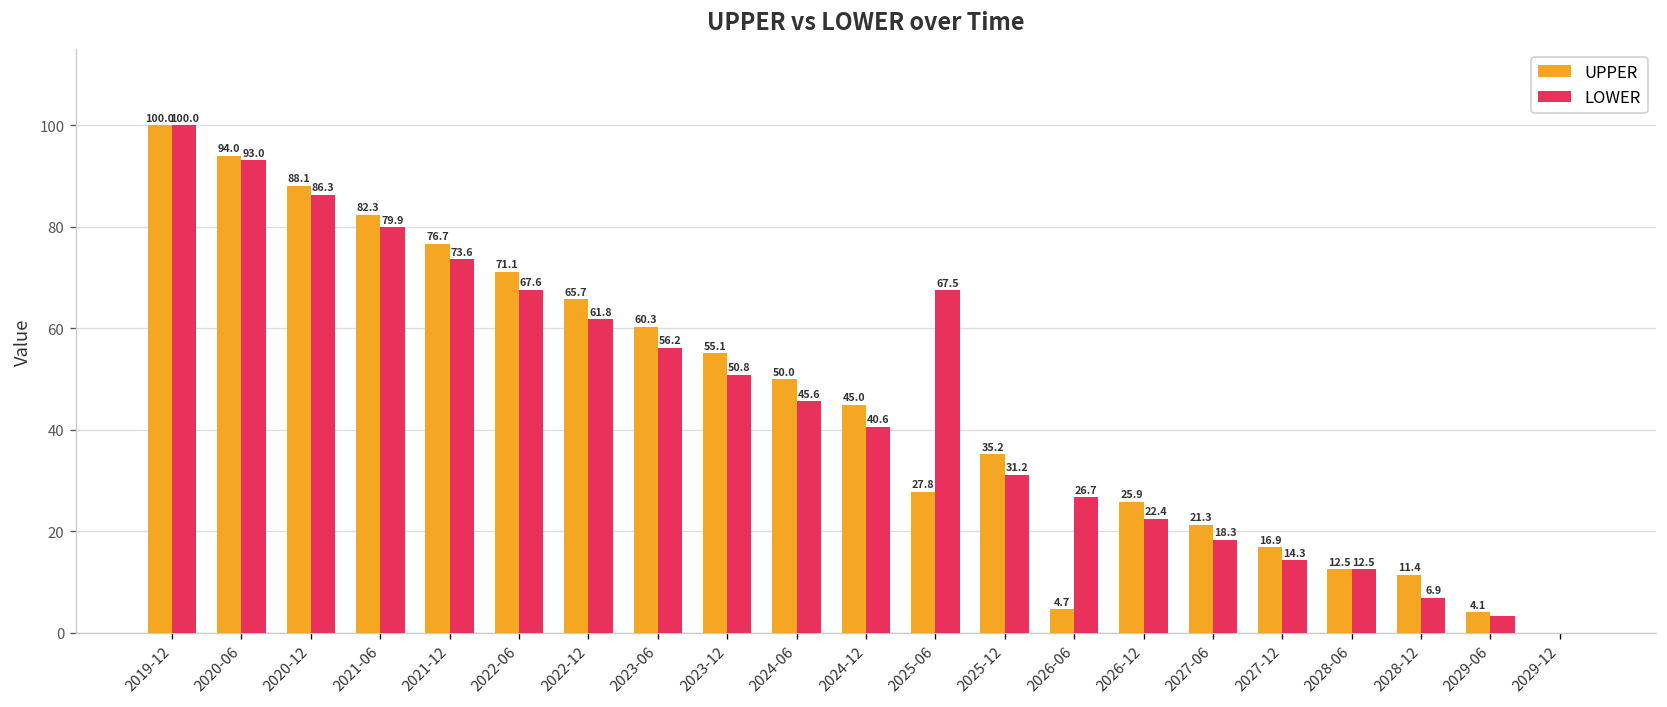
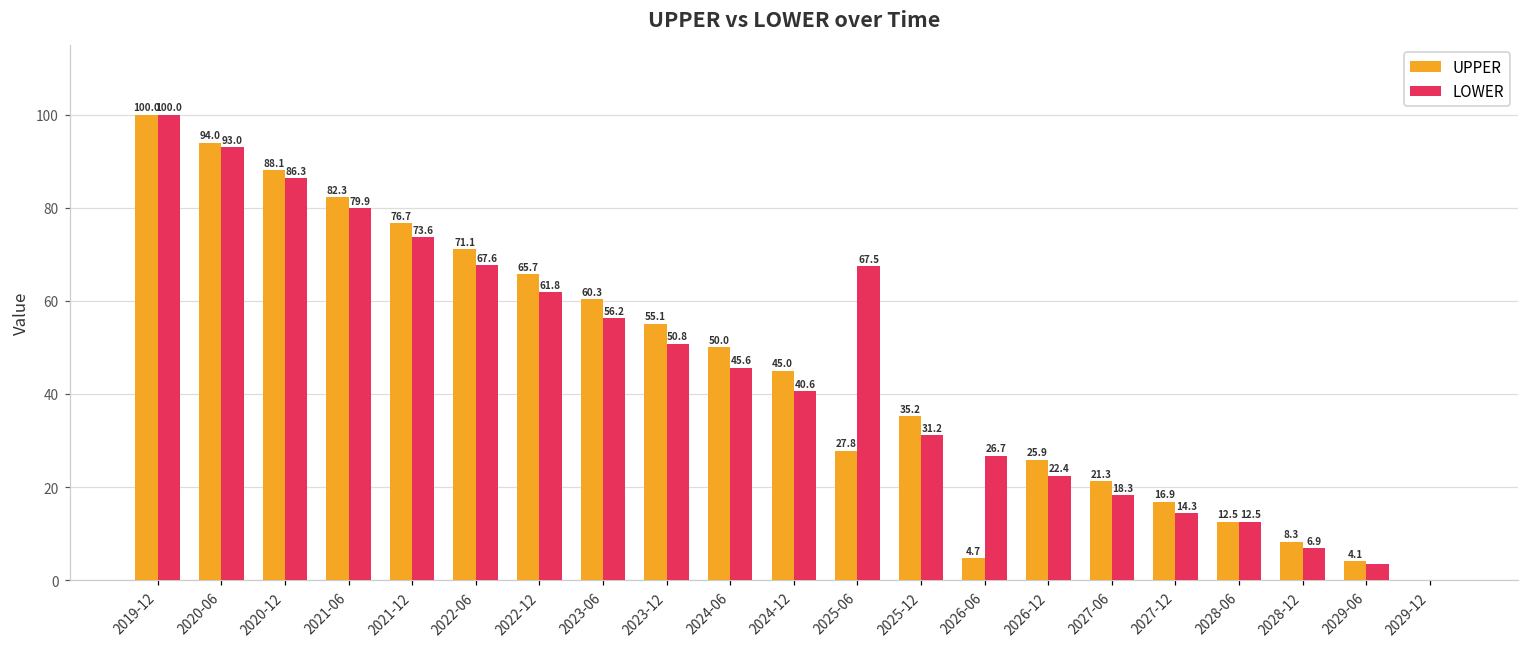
  {
    "UPPER": {
      "2020-06": 94.0,
      "2020-12": 88.1,
      "2021-06": 82.3,
      "2021-12": 76.7,
      "2022-06": 71.1,
      "2022-12": 65.7,
      "2023-06": 60.3,
      "2023-12": 55.1,
      "2024-06": 50.0,
      "2024-12": 45.0,
      "2025-06": 27.8,
      "2025-12": 35.2,
      "2026-06": 4.7,
      "2026-12": 25.9,
      "2027-06": 21.3,
      "2027-12": 16.9,
      "2028-06": 12.5,
-     "2028-12": 11.4,
+     "2028-12": 8.3,
      "2029-06": 4.1
    },
    "LOWER": {
      "2020-06": 93.0,
      "2020-12": 86.3,
      "2021-06": 79.9,
      "2021-12": 73.6,
      "2022-06": 67.6,
      "2022-12": 61.8,
      "2023-06": 56.2,
      "2023-12": 50.8,
      "2024-06": 45.6,
      "2024-12": 40.6,
      "2025-06": 67.5,
      "2025-12": 31.2,
      "2026-06": 26.7,
      "2026-12": 22.4,
      "2027-06": 18.3,
      "2027-12": 14.3,
      "2028-06": 12.5,
      "2028-12": 6.9
    }
  }
